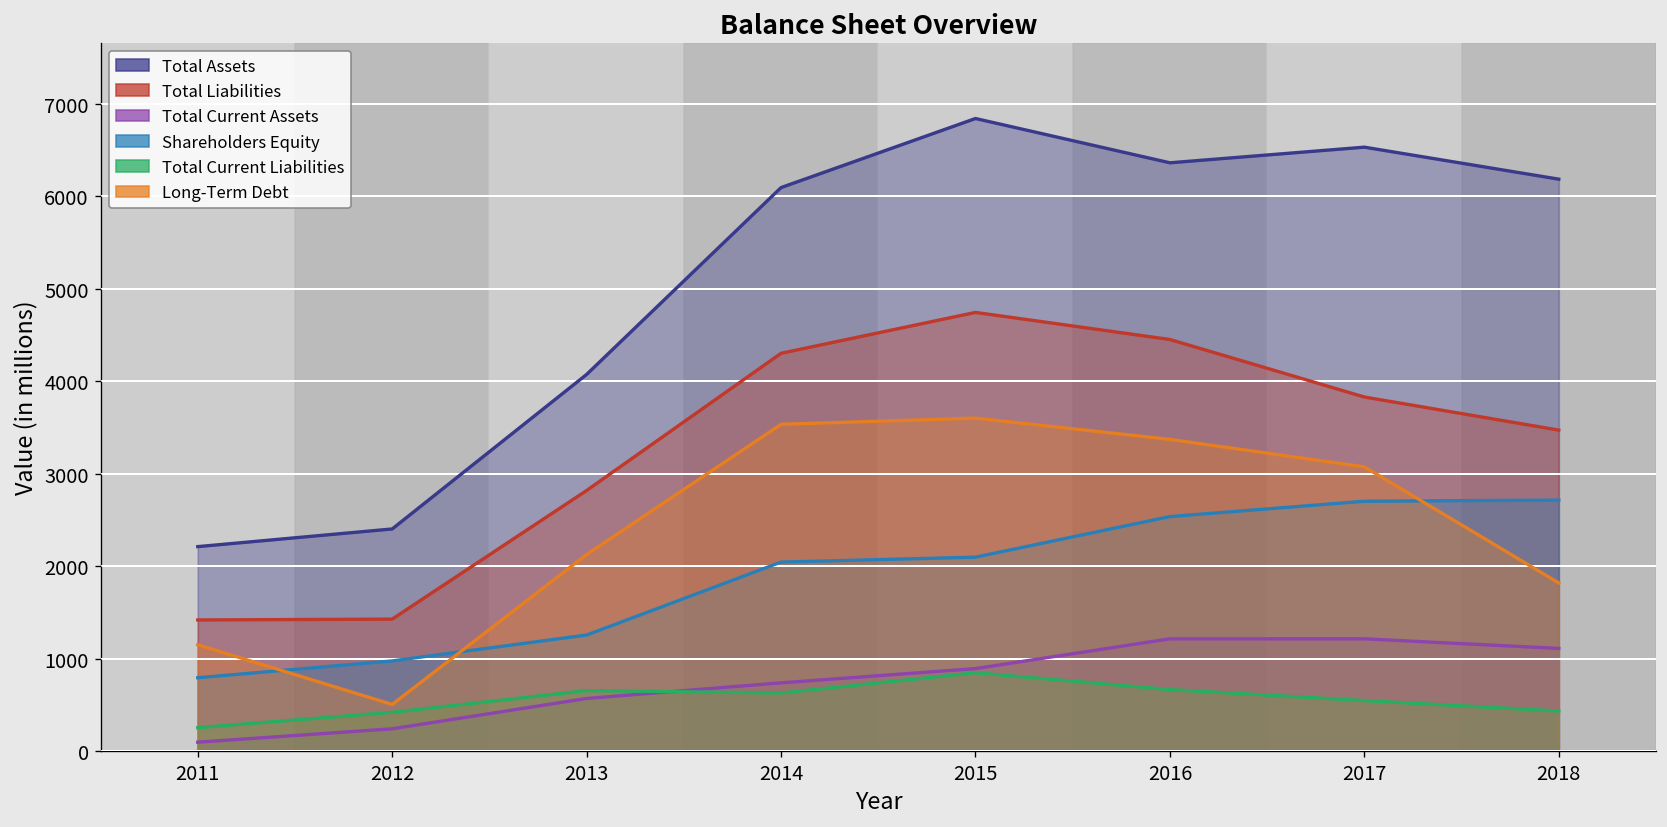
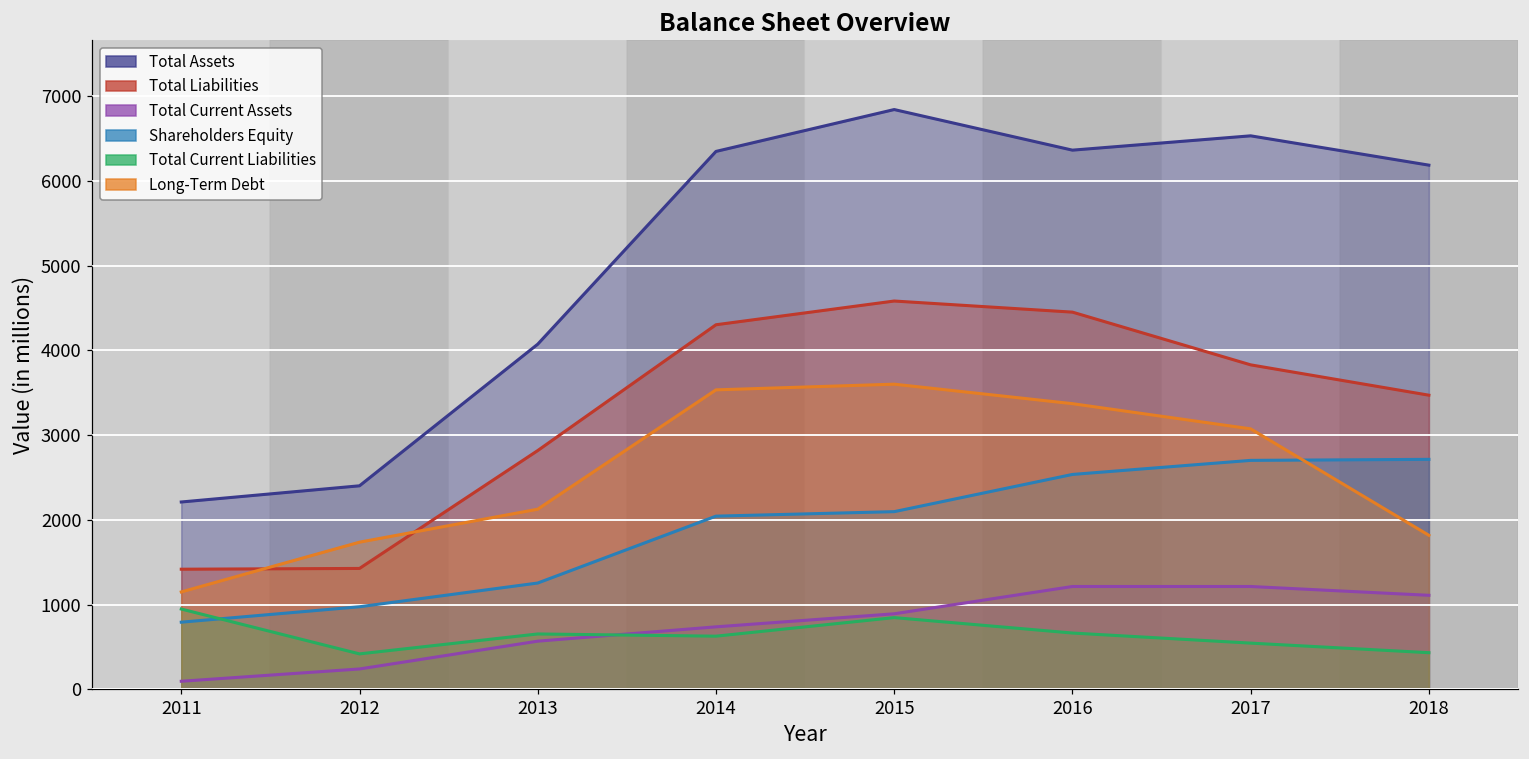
  {
    "Total Assets": {
      "2011": 2200,
      "2012": 2400,
      "2013": 4100,
-     "2014": 6100,
+     "2014": 6300,
      "2015": 6800,
      "2016": 6400,
      "2017": 6500,
      "2018": 6200
    },
    "Total Liabilities": {
      "2011": 1400,
      "2012": 1400,
      "2013": 2800,
      "2014": 4300,
-     "2015": 4700,
+     "2015": 4600,
      "2016": 4500,
      "2017": 3800,
      "2018": 3500
    },
    "Total Current Assets": {
      "2011": 100,
      "2012": 200,
      "2013": 600,
      "2014": 700,
      "2015": 900,
      "2016": 1200,
      "2017": 1200,
      "2018": 1100
    },
    "Shareholders Equity": {
      "2011": 800,
      "2012": 1000,
      "2013": 1300,
      "2014": 2000,
      "2015": 2100,
      "2016": 2500,
      "2017": 2700,
      "2018": 2700
    },
    "Total Current Liabilities": {
-     "2011": 300,
+     "2011": 900,
      "2012": 400,
      "2013": 700,
      "2014": 600,
      "2015": 800,
      "2016": 700,
      "2017": 500,
      "2018": 400
    },
    "Long-Term Debt": {
      "2011": 1200,
-     "2012": 500,
+     "2012": 1700,
      "2013": 2100,
      "2014": 3500,
      "2015": 3600,
      "2016": 3400,
      "2017": 3100,
      "2018": 1800
    }
  }
